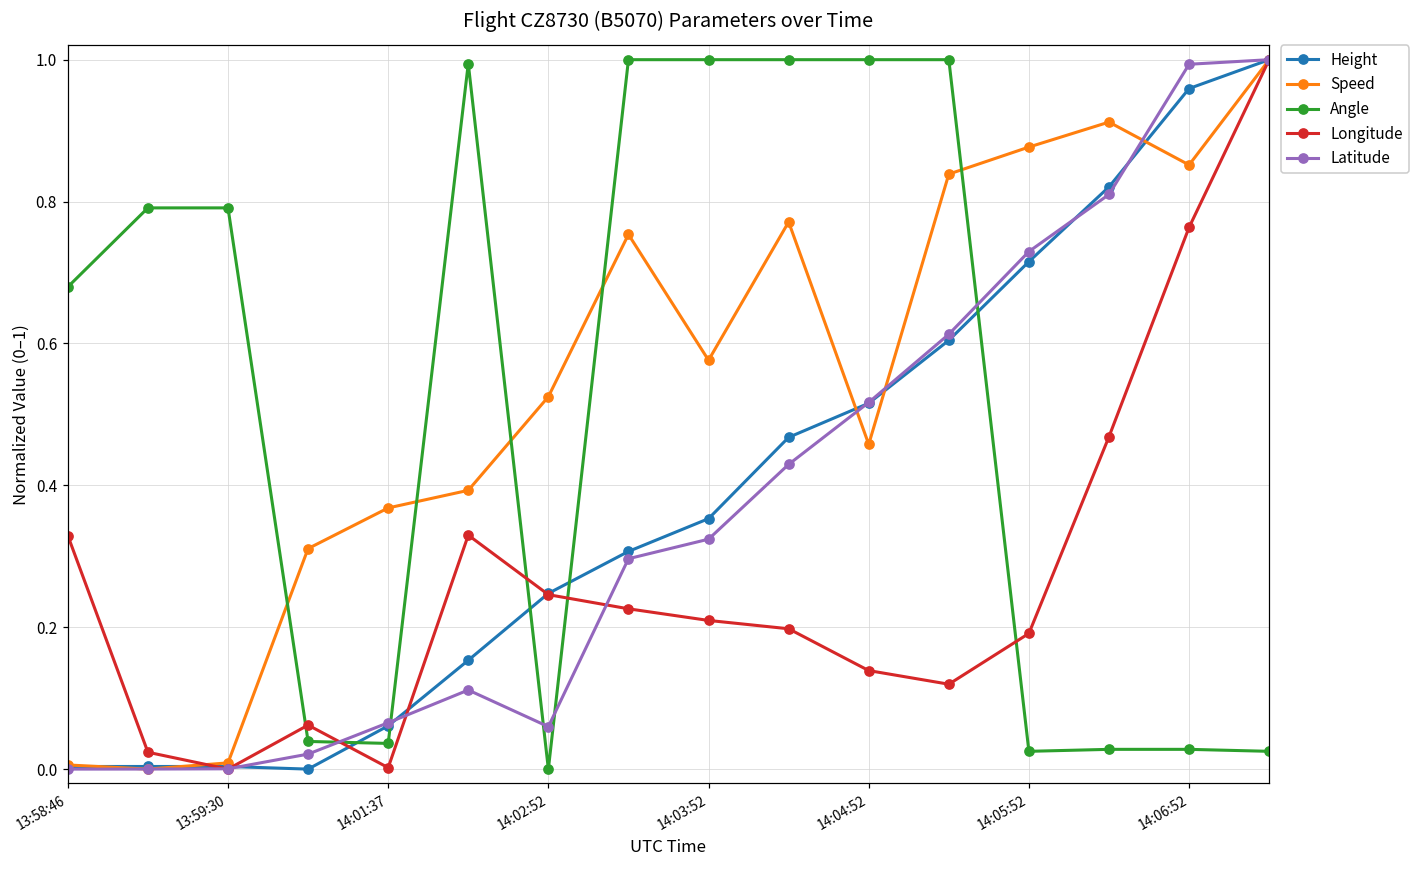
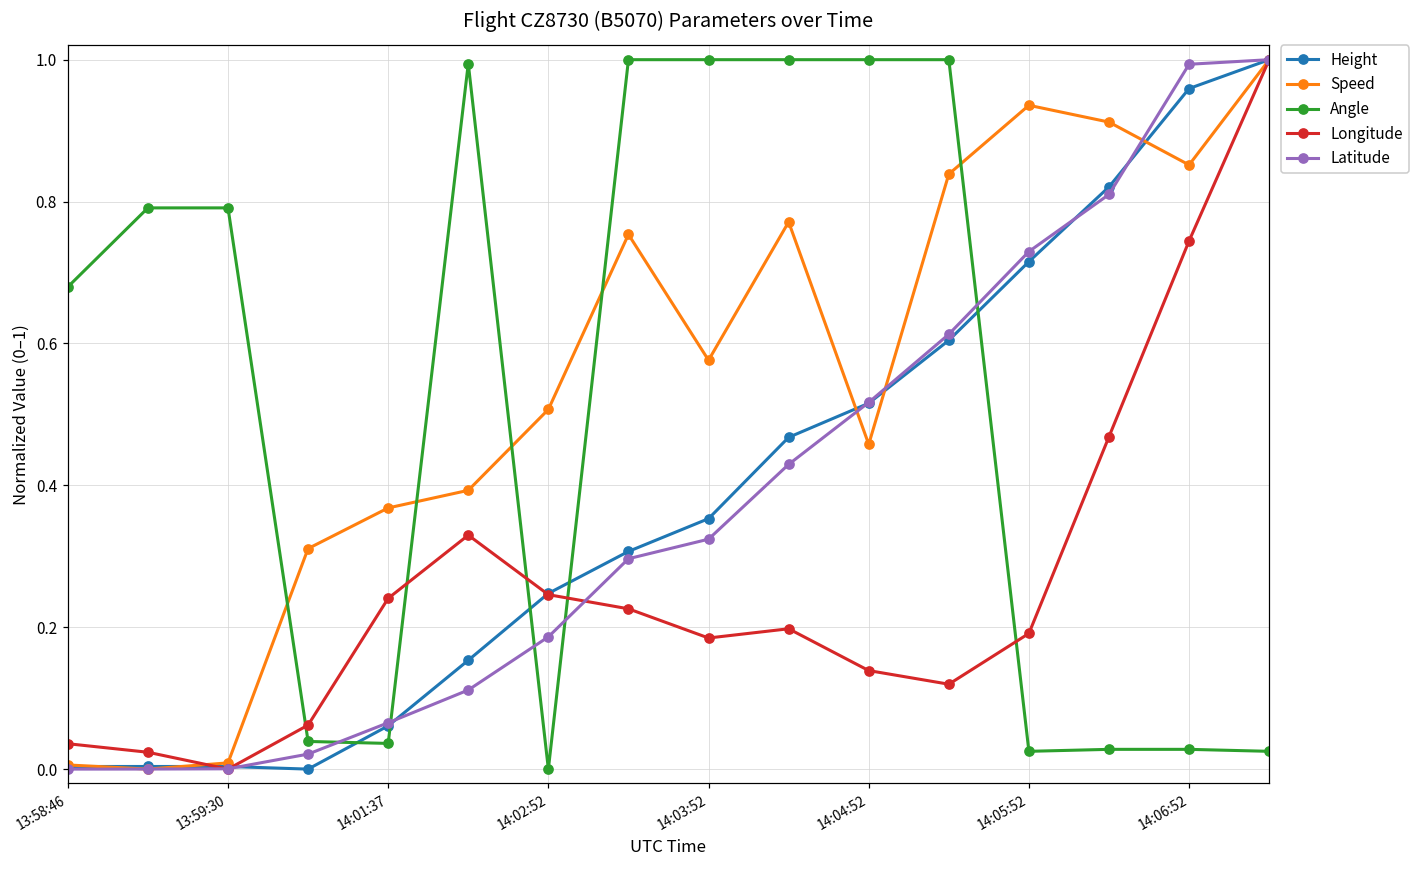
  {
    "Height": {
      "14:01:37": 0.06,
      "14:03:52": 0.35,
      "14:05:52": 0.72,
      "14:06:52": 0.96
    },
    "Speed": {
      "13:59:30": 0.01,
      "14:01:37": 0.37,
-     "14:02:52": 0.52,
+     "14:02:52": 0.51,
      "14:03:52": 0.58,
      "14:04:52": 0.46,
-     "14:05:52": 0.88,
+     "14:05:52": 0.94,
      "14:06:52": 0.85
    },
    "Angle": {
      "13:58:46": 0.68,
      "13:59:30": 0.79,
      "14:01:37": 0.04,
      "14:02:52": 0.00,
      "14:03:52": 1.00,
      "14:04:52": 1.00,
      "14:05:52": 0.03,
      "14:06:52": 0.03
    },
    "Longitude": {
-     "13:58:46": 0.33,
-     "14:01:37": 0.00,
-     "14:03:52": 0.21,
+     "13:58:46": 0.04,
+     "14:01:37": 0.24,
+     "14:03:52": 0.18,
      "14:04:52": 0.14,
      "14:05:52": 0.19,
-     "14:06:52": 0.76
+     "14:06:52": 0.74
    },
    "Latitude": {
      "14:01:37": 0.07,
-     "14:02:52": 0.06,
+     "14:02:52": 0.19,
      "14:03:52": 0.32,
      "14:05:52": 0.73,
      "14:06:52": 0.99
    }
  }
